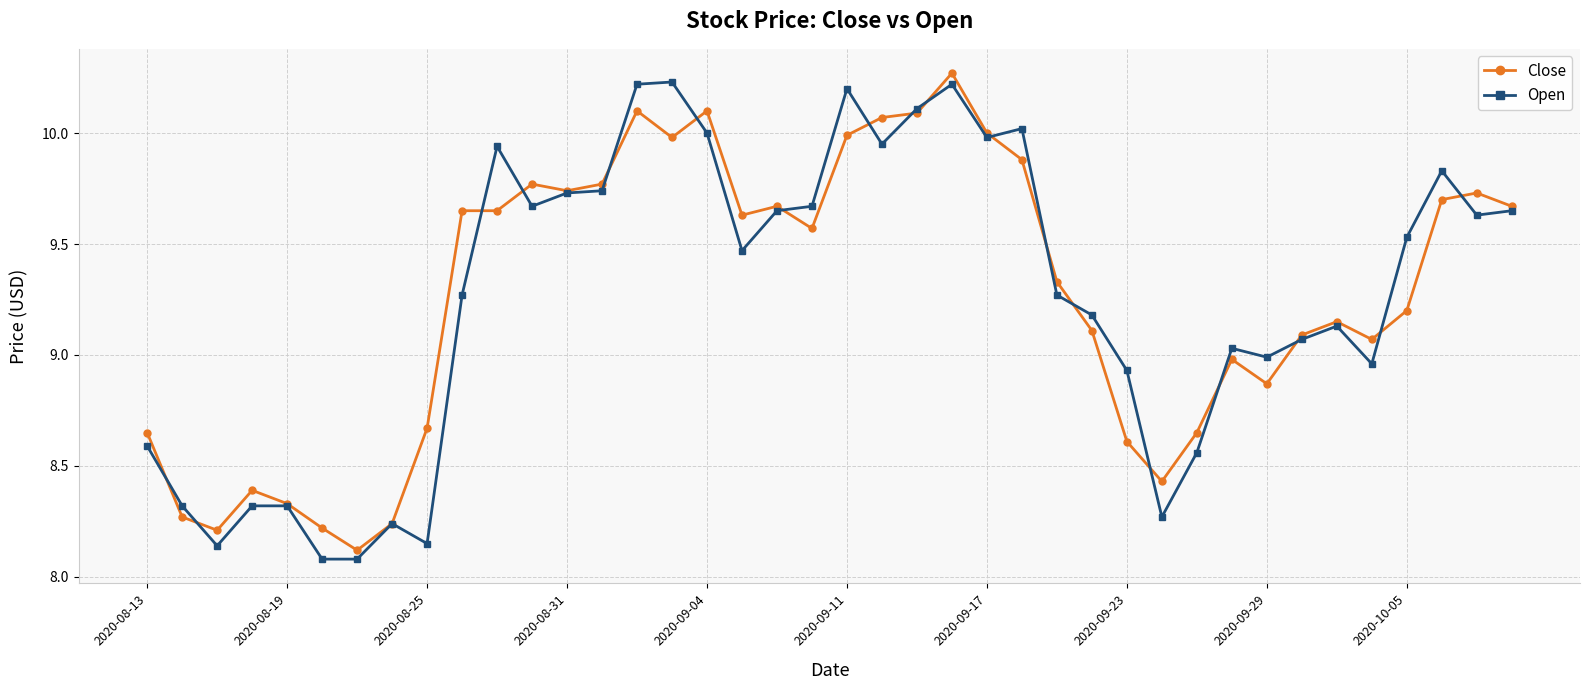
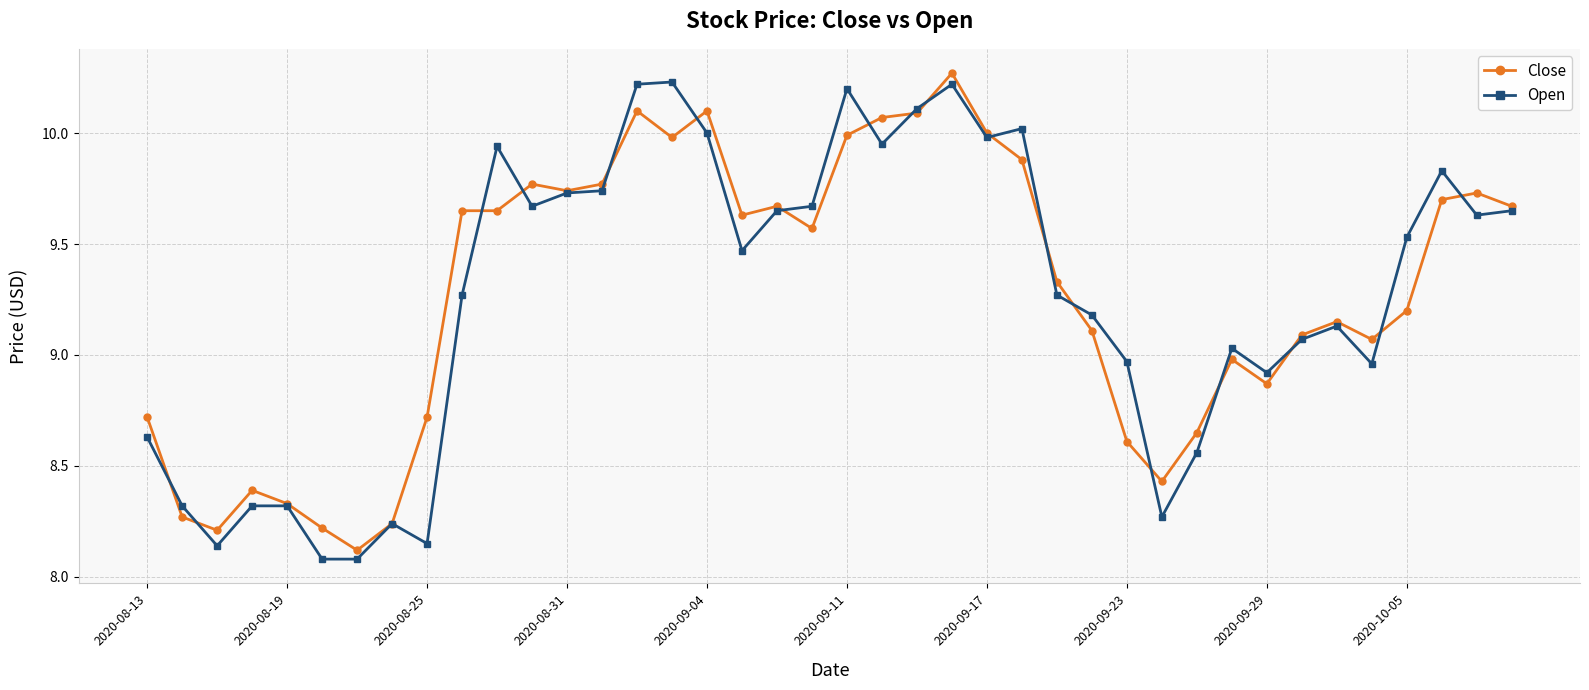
  {
    "Close": {
-     "2020-08-13": 8.65,
-     "2020-08-25": 8.67,
+     "2020-08-13": 8.72,
+     "2020-08-25": 8.72,
      "2020-09-04": 10.10,
      "2020-09-11": 9.99,
      "2020-09-17": 10.00,
      "2020-09-23": 8.61,
      "2020-09-29": 8.87,
      "2020-10-05": 9.20
    },
    "Open": {
-     "2020-08-13": 8.59,
+     "2020-08-13": 8.63,
      "2020-08-25": 8.15,
      "2020-09-04": 10.00,
      "2020-09-11": 10.20,
      "2020-09-17": 9.98,
-     "2020-09-23": 8.93,
-     "2020-09-29": 8.99,
+     "2020-09-23": 8.97,
+     "2020-09-29": 8.92,
      "2020-10-05": 9.53
    }
  }
